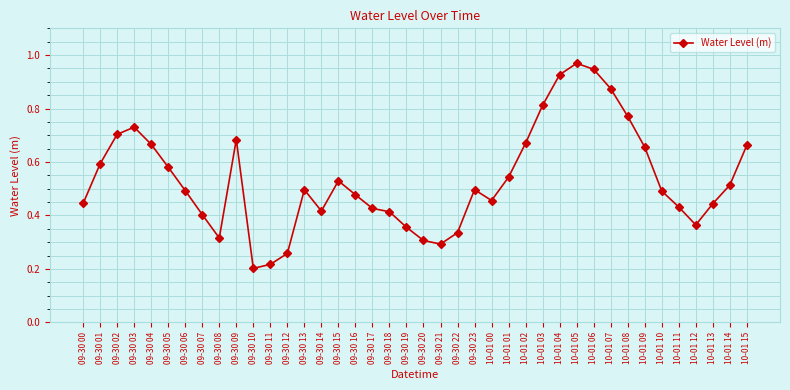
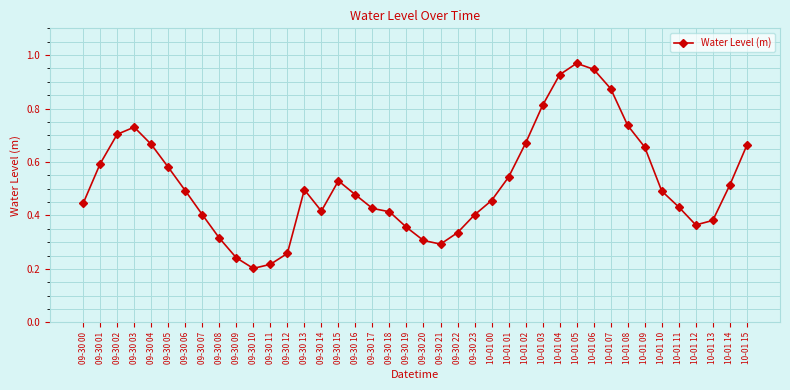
  {
    "09-30 00": 0.44,
    "09-30 01": 0.59,
    "09-30 02": 0.70,
    "09-30 03": 0.73,
    "09-30 04": 0.67,
    "09-30 05": 0.58,
    "09-30 06": 0.49,
    "09-30 07": 0.40,
    "09-30 08": 0.32,
-   "09-30 09": 0.68,
+   "09-30 09": 0.24,
    "09-30 10": 0.20,
    "09-30 11": 0.22,
    "09-30 12": 0.26,
    "09-30 13": 0.50,
    "09-30 14": 0.42,
    "09-30 15": 0.53,
    "09-30 16": 0.48,
    "09-30 17": 0.43,
    "09-30 18": 0.41,
    "09-30 19": 0.36,
    "09-30 20": 0.31,
    "09-30 21": 0.29,
    "09-30 22": 0.34,
-   "09-30 23": 0.50,
+   "09-30 23": 0.40,
    "10-01 00": 0.46,
    "10-01 01": 0.54,
    "10-01 02": 0.67,
    "10-01 03": 0.81,
    "10-01 04": 0.93,
    "10-01 05": 0.97,
    "10-01 06": 0.95,
    "10-01 07": 0.87,
-   "10-01 08": 0.77,
+   "10-01 08": 0.74,
    "10-01 09": 0.66,
    "10-01 10": 0.49,
    "10-01 11": 0.43,
    "10-01 12": 0.36,
-   "10-01 13": 0.44,
+   "10-01 13": 0.38,
    "10-01 14": 0.51,
    "10-01 15": 0.66
  }
